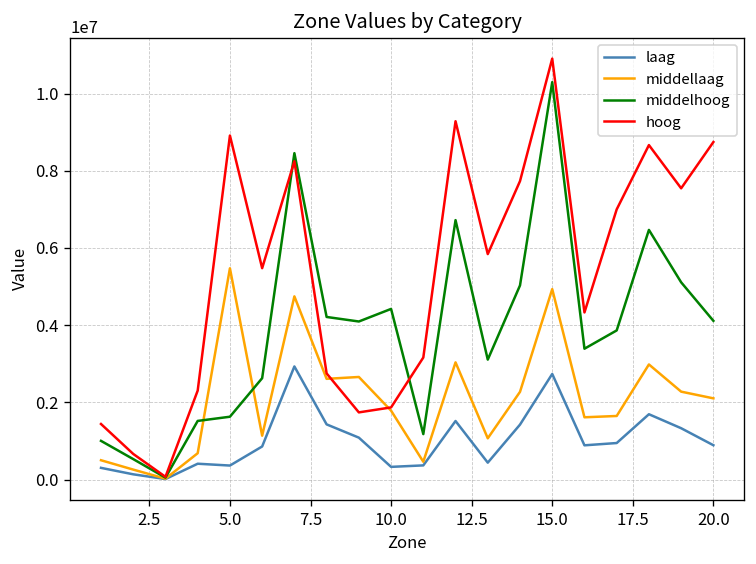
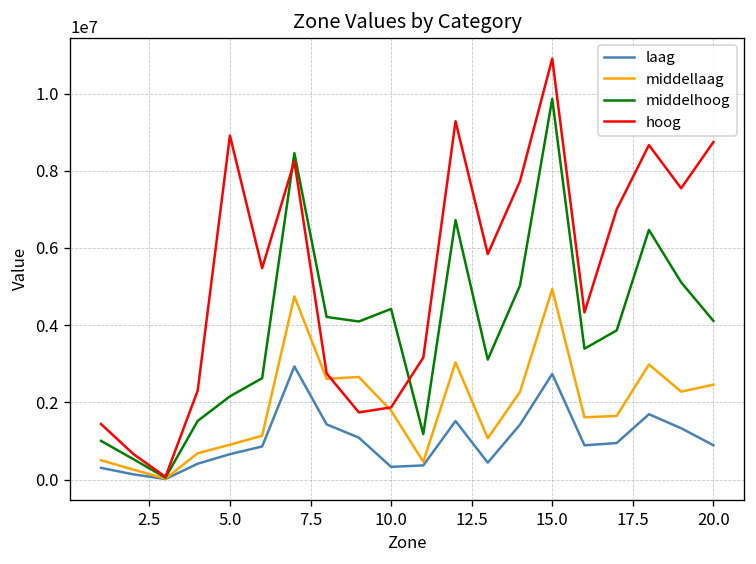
  {
    "laag": {
-     "5.0": 400000,
+     "5.0": 700000,
      "10.0": 300000,
      "15.0": 2700000,
      "20.0": 900000
    },
    "middellaag": {
-     "5.0": 5500000,
+     "5.0": 900000,
      "10.0": 1800000,
      "15.0": 4900000,
-     "20.0": 2100000
+     "20.0": 2500000
    },
    "middelhoog": {
-     "5.0": 1600000,
+     "5.0": 2200000,
      "10.0": 4400000,
-     "15.0": 10300000,
+     "15.0": 9900000,
      "20.0": 4100000
    },
    "hoog": {
      "5.0": 8900000,
      "10.0": 1900000,
      "15.0": 10900000,
      "20.0": 8700000
    }
  }
